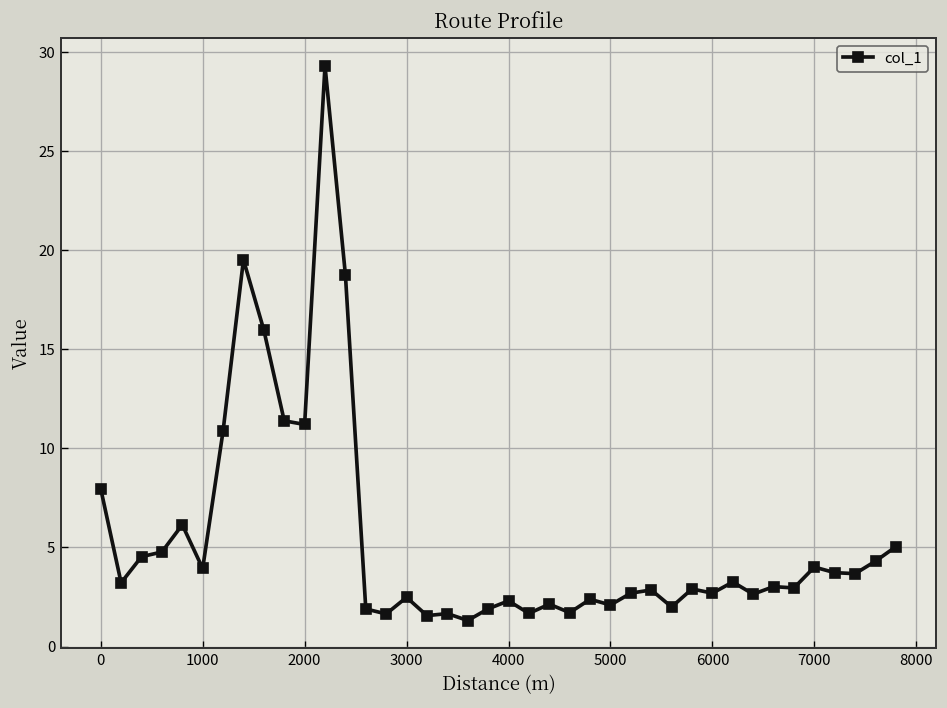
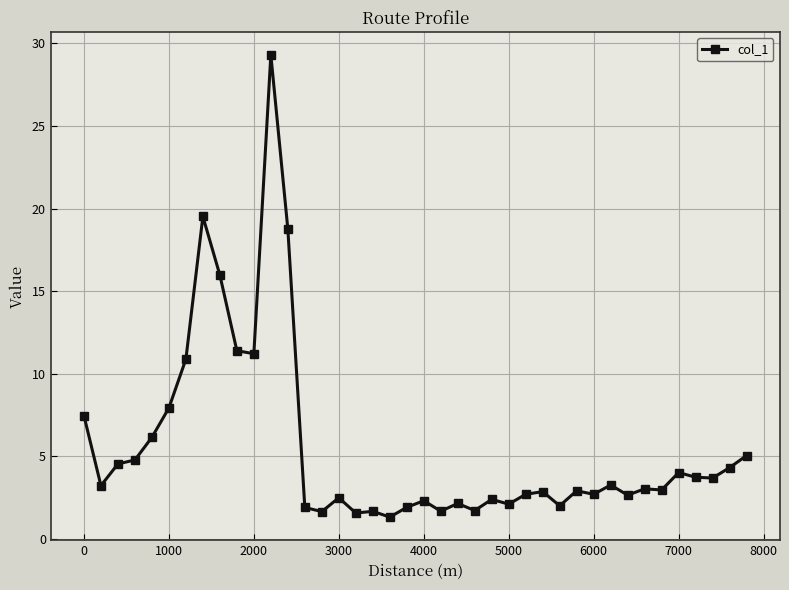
  {
-   "0": 8.0,
-   "1000": 3.9,
+   "0": 7.5,
+   "1000": 7.9,
    "2000": 11.2,
    "3000": 2.5,
    "4000": 2.3,
    "5000": 2.1,
    "6000": 2.7,
    "7000": 4.0
  }
